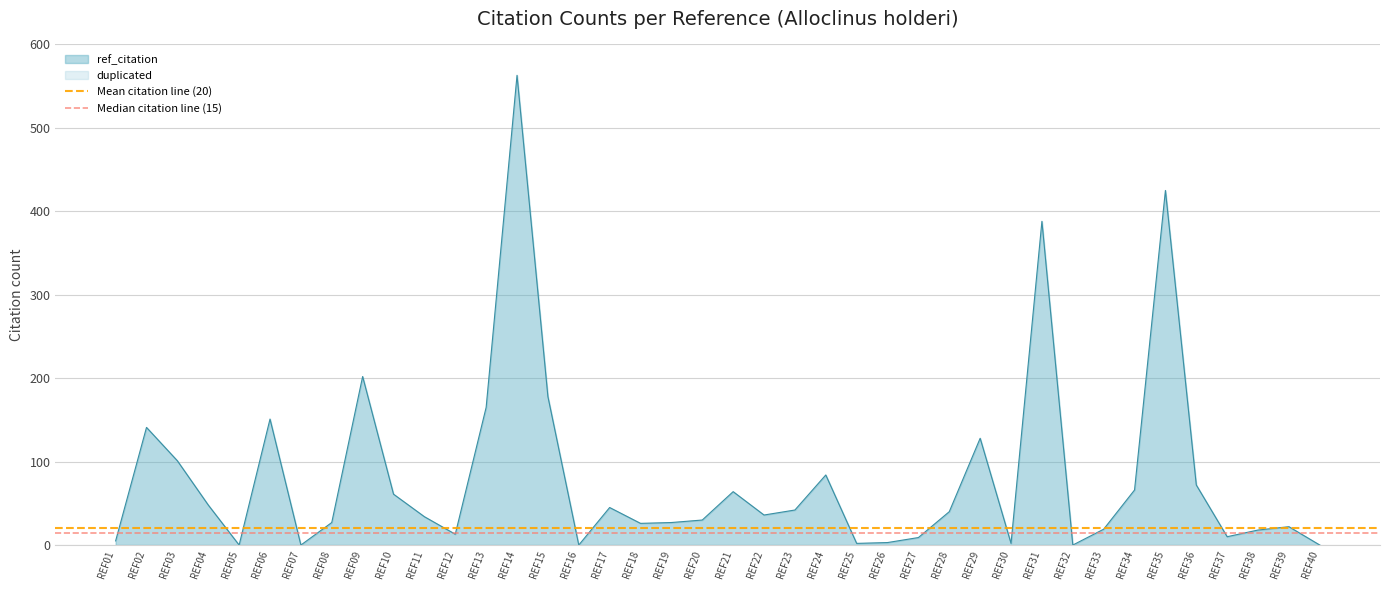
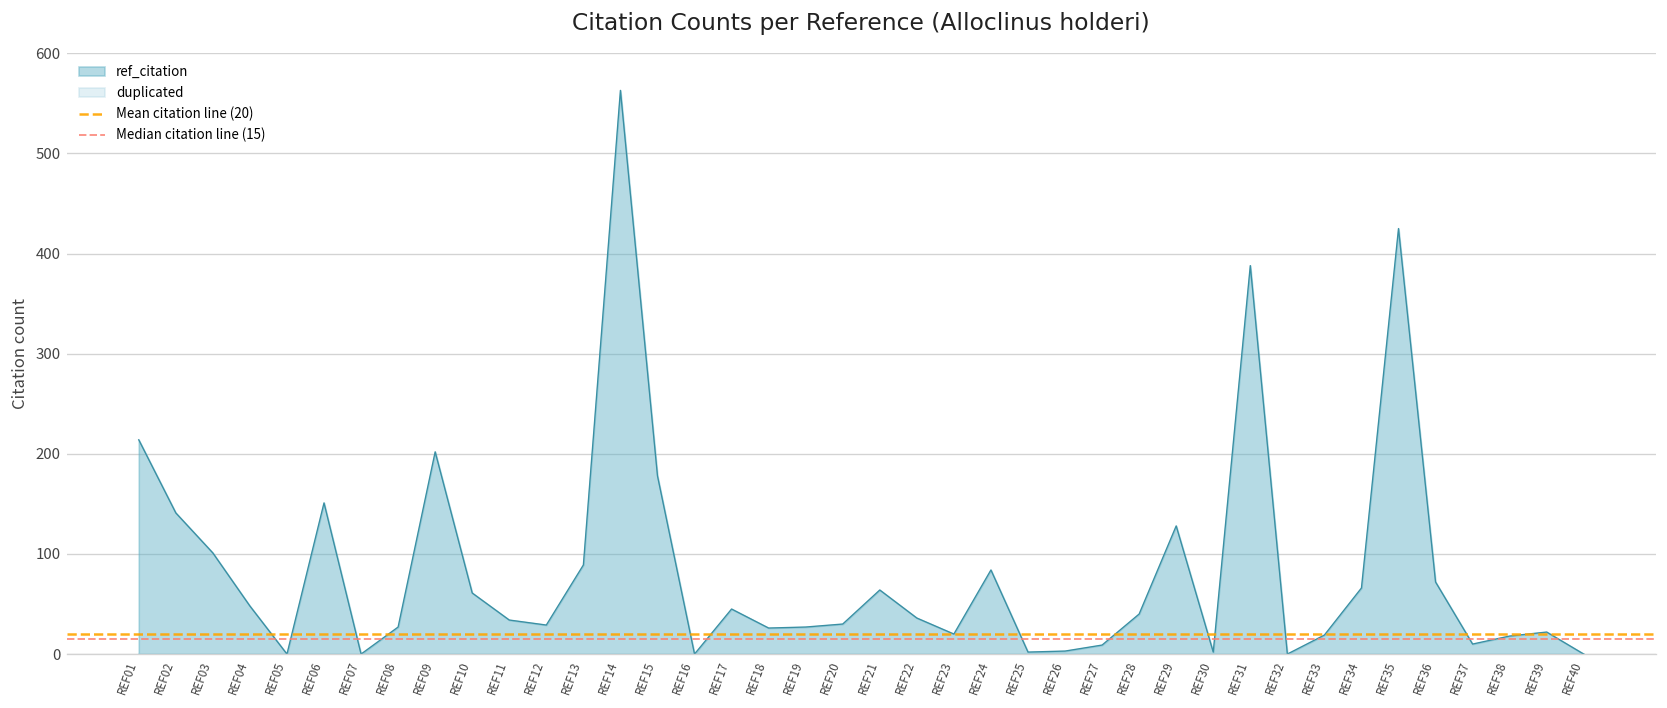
  {
    "ref_citation": {
-     "REF01": 10,
+     "REF01": 210,
      "REF02": 140,
      "REF03": 100,
      "REF04": 50,
      "REF06": 150,
      "REF08": 30,
      "REF09": 200,
      "REF10": 60,
      "REF11": 30,
-     "REF12": 10,
-     "REF13": 170,
+     "REF12": 30,
+     "REF13": 90,
      "REF14": 560,
      "REF15": 180,
      "REF17": 50,
      "REF18": 30,
      "REF19": 30,
      "REF20": 30,
      "REF21": 60,
      "REF22": 40,
-     "REF23": 40,
+     "REF23": 20,
      "REF24": 80,
      "REF27": 10,
      "REF28": 40,
      "REF29": 130,
      "REF31": 390,
      "REF33": 20,
      "REF34": 70,
      "REF35": 430,
      "REF36": 70,
      "REF37": 10,
      "REF38": 20,
      "REF39": 20
    },
    "duplicated": {
      "REF01": 0,
      "REF02": 0,
      "REF03": 0,
      "REF04": 0,
      "REF06": 0,
      "REF08": 0,
      "REF09": 0,
      "REF10": 0,
      "REF11": 0,
      "REF12": 0,
      "REF13": 0,
      "REF14": 0,
      "REF15": 0,
      "REF17": 0,
      "REF18": 0,
      "REF19": 0,
      "REF20": 0,
      "REF21": 0,
      "REF22": 0,
      "REF23": 0,
      "REF24": 0,
      "REF27": 0,
      "REF28": 0,
      "REF29": 0,
      "REF31": 0,
      "REF33": 0,
      "REF34": 0,
      "REF35": 0,
      "REF36": 0,
      "REF37": 0,
      "REF38": 0,
      "REF39": 0
    }
  }
